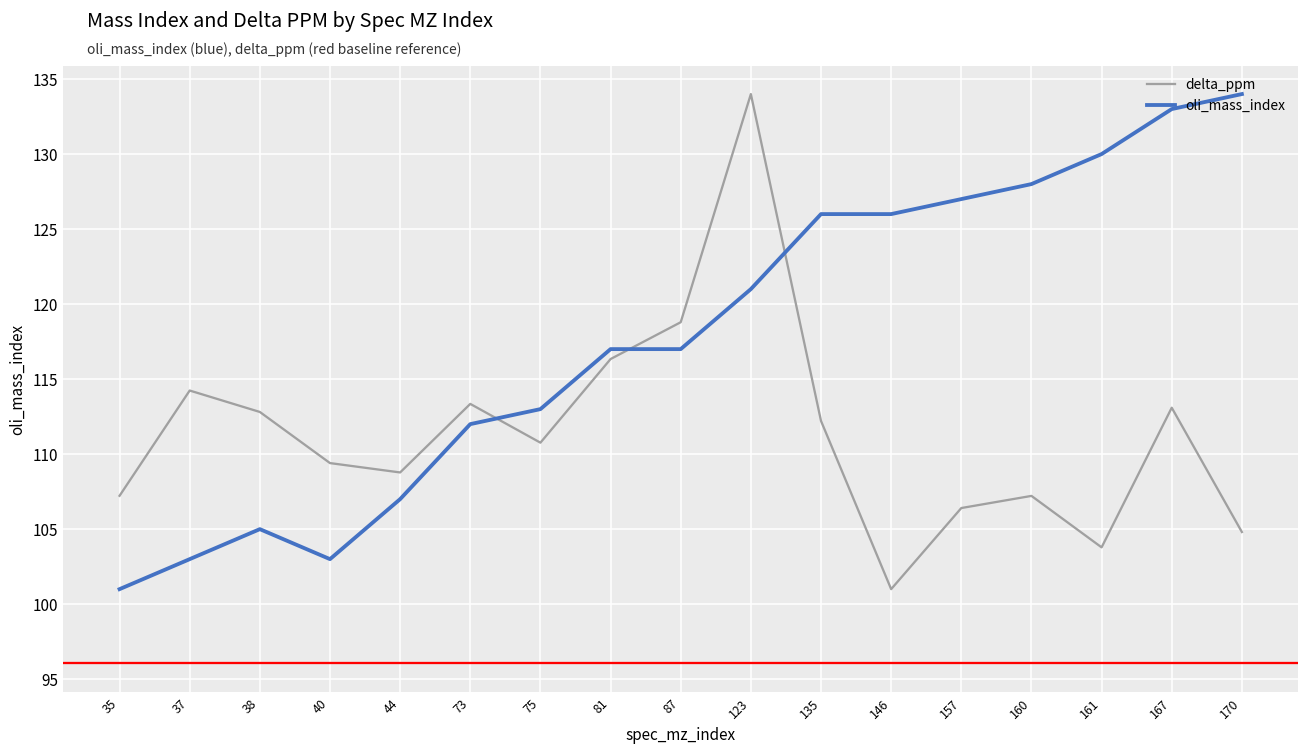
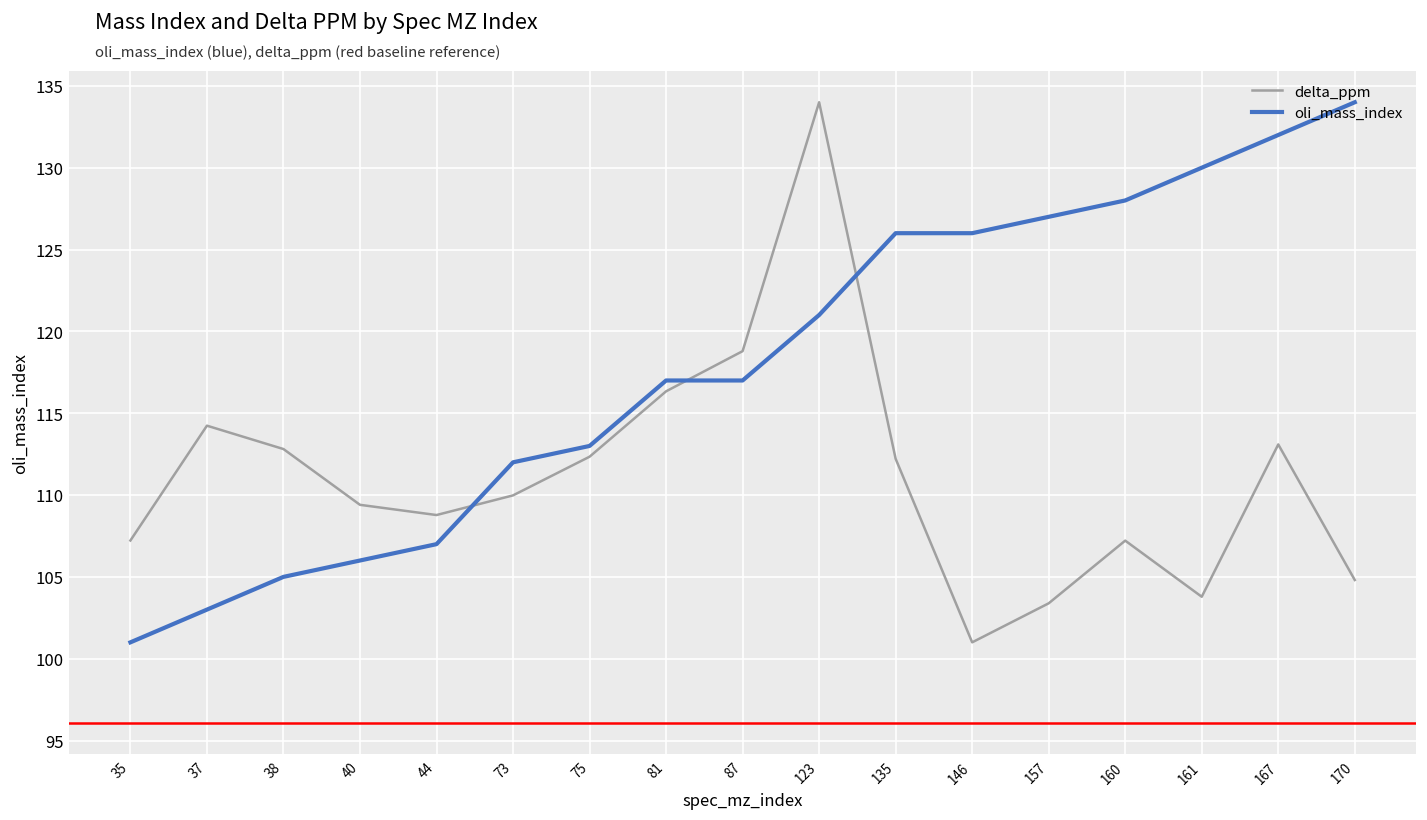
  {
    "delta_ppm": {
      "35": 107.2,
      "37": 114.2,
      "38": 112.8,
      "40": 109.4,
      "44": 108.8,
-     "73": 113.3,
-     "75": 110.8,
+     "73": 110.0,
+     "75": 112.3,
      "81": 116.3,
      "87": 118.8,
      "123": 134.0,
      "135": 112.2,
      "146": 101.0,
-     "157": 106.4,
+     "157": 103.4,
      "160": 107.2,
      "161": 103.8,
      "167": 113.1,
      "170": 104.8
    },
    "oli_mass_index": {
      "35": 101,
      "37": 103,
      "38": 105,
-     "40": 103,
+     "40": 106,
      "44": 107,
      "73": 112,
      "75": 113,
      "81": 117,
      "87": 117,
      "123": 121,
      "135": 126,
      "146": 126,
      "157": 127,
      "160": 128,
      "161": 130,
-     "167": 133,
+     "167": 132,
      "170": 134
    }
  }
